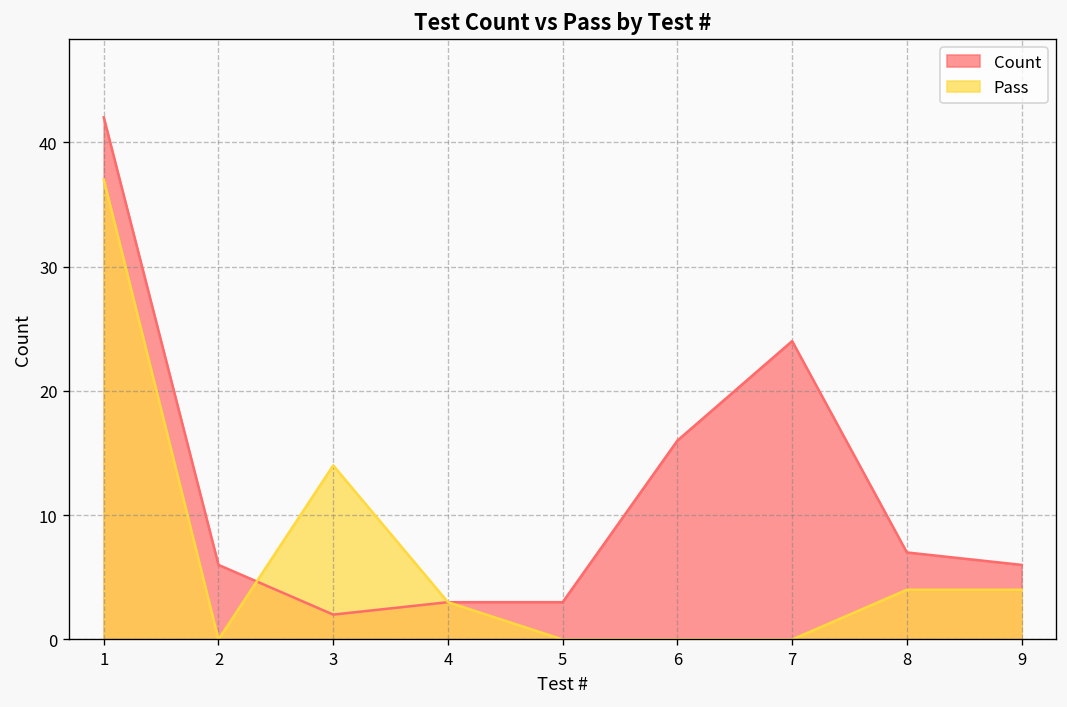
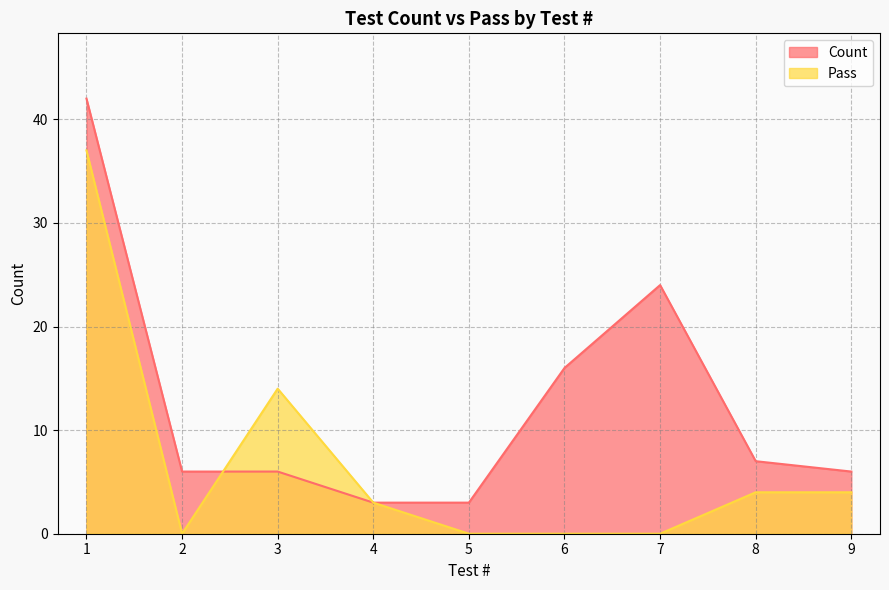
  {
    "Count": {
      "1": 42,
      "2": 6,
-     "3": 2,
+     "3": 6,
      "5": 3,
      "6": 16,
      "7": 24,
      "8": 7,
      "9": 6
    },
    "Pass": {
      "1": 37,
      "2": 0,
      "3": 14,
      "5": 0,
      "6": 0,
      "7": 0,
      "8": 4,
      "9": 4
    }
  }
